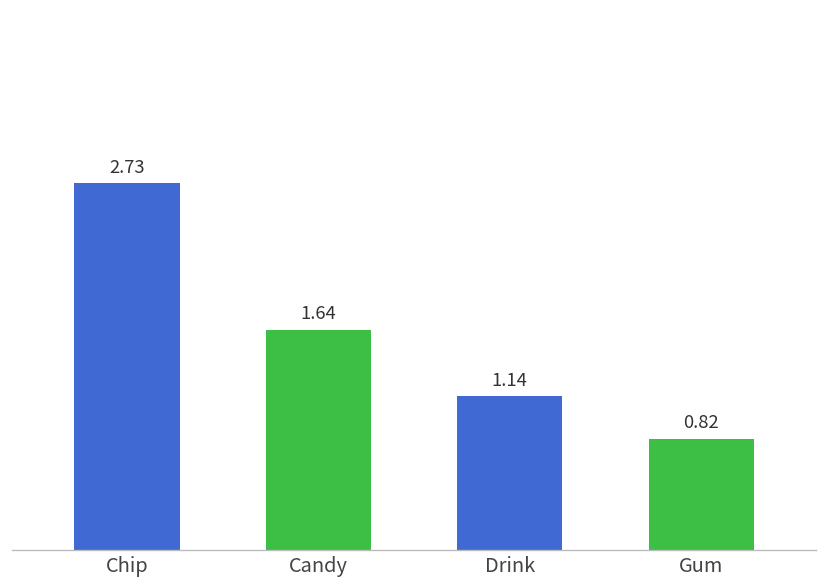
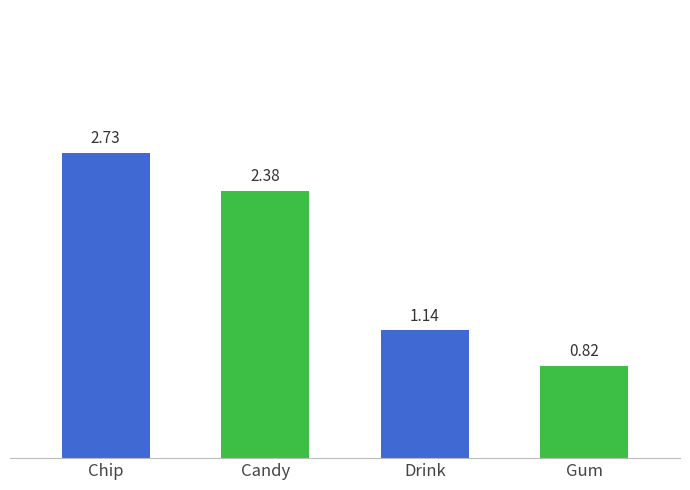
  {
    "Chip": 2.73,
-   "Candy": 1.64,
+   "Candy": 2.38,
    "Drink": 1.14,
    "Gum": 0.82
  }
